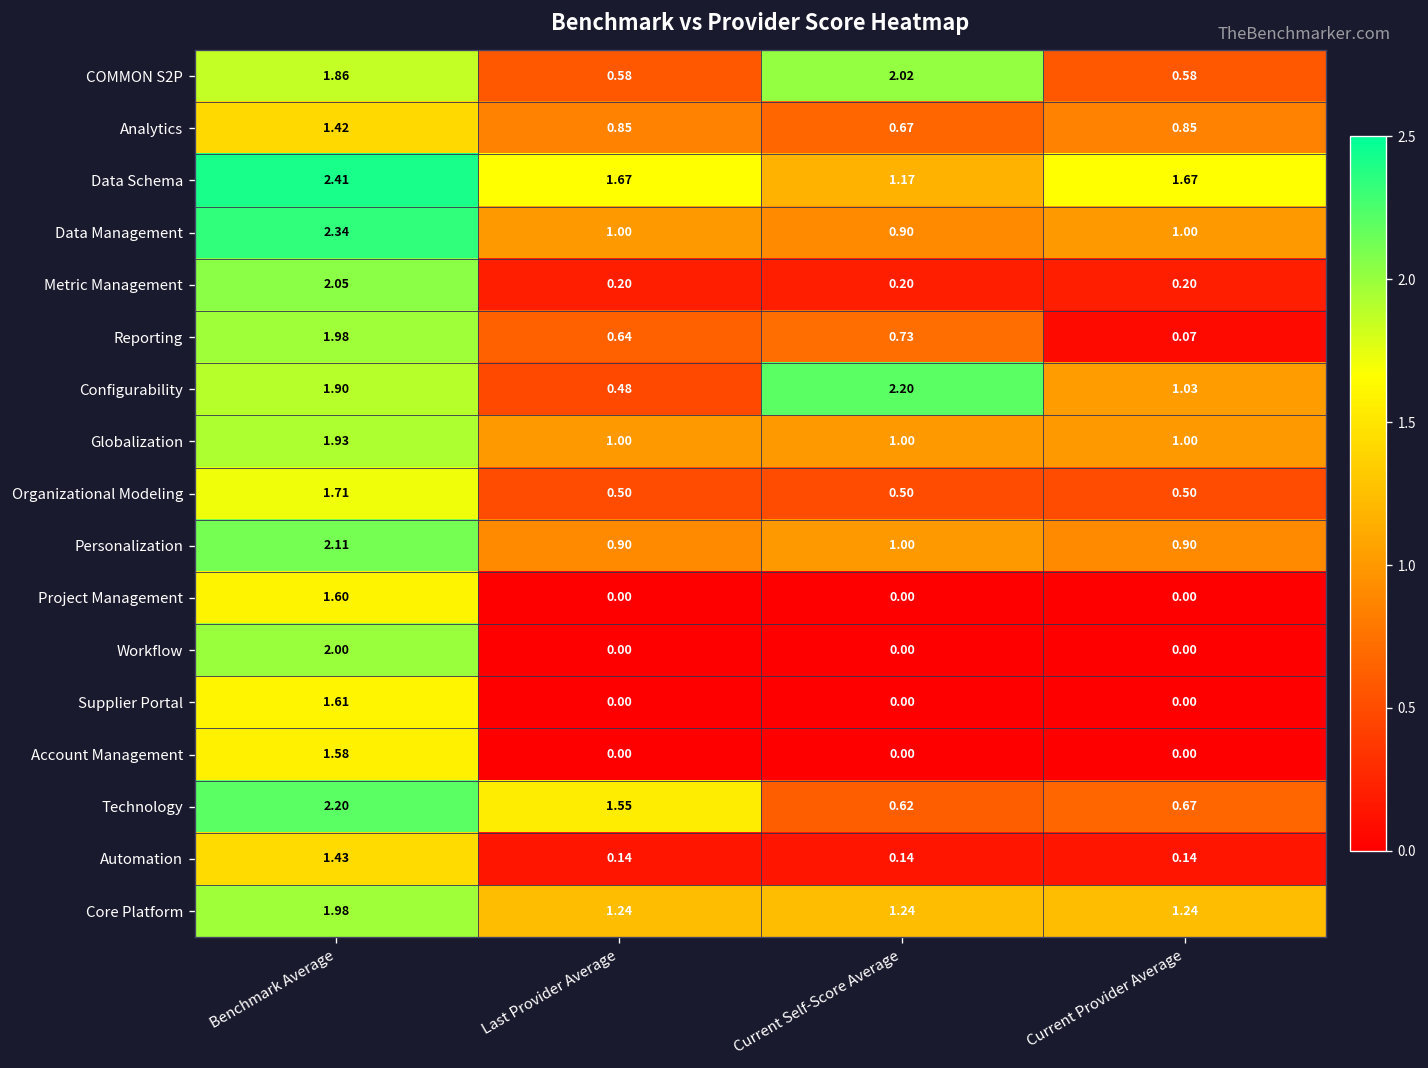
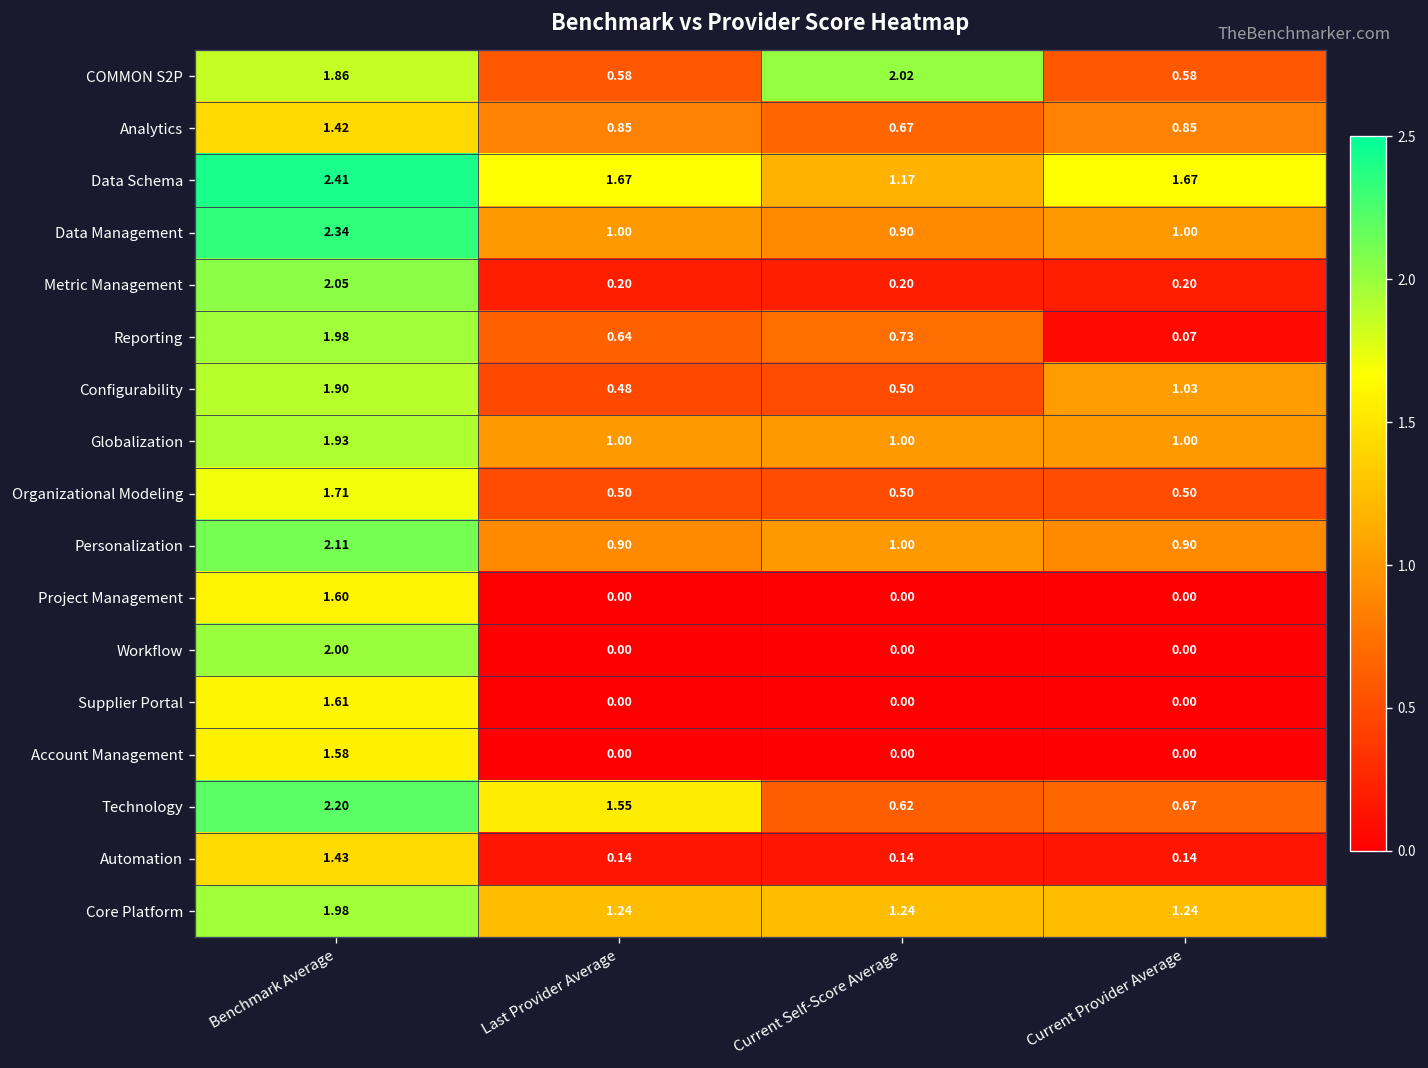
  {
    "COMMON S2P": {
      "Benchmark Average": 1.86,
      "Last Provider Average": 0.58,
      "Current Self-Score Average": 2.02,
      "Current Provider Average": 0.58
    },
    "Analytics": {
      "Benchmark Average": 1.42,
      "Last Provider Average": 0.85,
      "Current Self-Score Average": 0.67,
      "Current Provider Average": 0.85
    },
    "Data Schema": {
      "Benchmark Average": 2.41,
      "Last Provider Average": 1.67,
      "Current Self-Score Average": 1.17,
      "Current Provider Average": 1.67
    },
    "Data Management": {
      "Benchmark Average": 2.34,
      "Last Provider Average": 1.00,
      "Current Self-Score Average": 0.90,
      "Current Provider Average": 1.00
    },
    "Metric Management": {
      "Benchmark Average": 2.05,
      "Last Provider Average": 0.20,
      "Current Self-Score Average": 0.20,
      "Current Provider Average": 0.20
    },
    "Reporting": {
      "Benchmark Average": 1.98,
      "Last Provider Average": 0.64,
      "Current Self-Score Average": 0.73,
      "Current Provider Average": 0.07
    },
    "Configurability": {
      "Benchmark Average": 1.90,
      "Last Provider Average": 0.48,
-     "Current Self-Score Average": 2.20,
+     "Current Self-Score Average": 0.50,
      "Current Provider Average": 1.03
    },
    "Globalization": {
      "Benchmark Average": 1.93,
      "Last Provider Average": 1.00,
      "Current Self-Score Average": 1.00,
      "Current Provider Average": 1.00
    },
    "Organizational Modeling": {
      "Benchmark Average": 1.71,
      "Last Provider Average": 0.50,
      "Current Self-Score Average": 0.50,
      "Current Provider Average": 0.50
    },
    "Personalization": {
      "Benchmark Average": 2.11,
      "Last Provider Average": 0.90,
      "Current Self-Score Average": 1.00,
      "Current Provider Average": 0.90
    },
    "Project Management": {
      "Benchmark Average": 1.60,
      "Last Provider Average": 0.00,
      "Current Self-Score Average": 0.00,
      "Current Provider Average": 0.00
    },
    "Workflow": {
      "Benchmark Average": 2.00,
      "Last Provider Average": 0.00,
      "Current Self-Score Average": 0.00,
      "Current Provider Average": 0.00
    },
    "Supplier Portal": {
      "Benchmark Average": 1.61,
      "Last Provider Average": 0.00,
      "Current Self-Score Average": 0.00,
      "Current Provider Average": 0.00
    },
    "Account Management": {
      "Benchmark Average": 1.58,
      "Last Provider Average": 0.00,
      "Current Self-Score Average": 0.00,
      "Current Provider Average": 0.00
    },
    "Technology": {
      "Benchmark Average": 2.20,
      "Last Provider Average": 1.55,
      "Current Self-Score Average": 0.62,
      "Current Provider Average": 0.67
    },
    "Automation": {
      "Benchmark Average": 1.43,
      "Last Provider Average": 0.14,
      "Current Self-Score Average": 0.14,
      "Current Provider Average": 0.14
    },
    "Core Platform": {
      "Benchmark Average": 1.98,
      "Last Provider Average": 1.24,
      "Current Self-Score Average": 1.24,
      "Current Provider Average": 1.24
    }
  }
